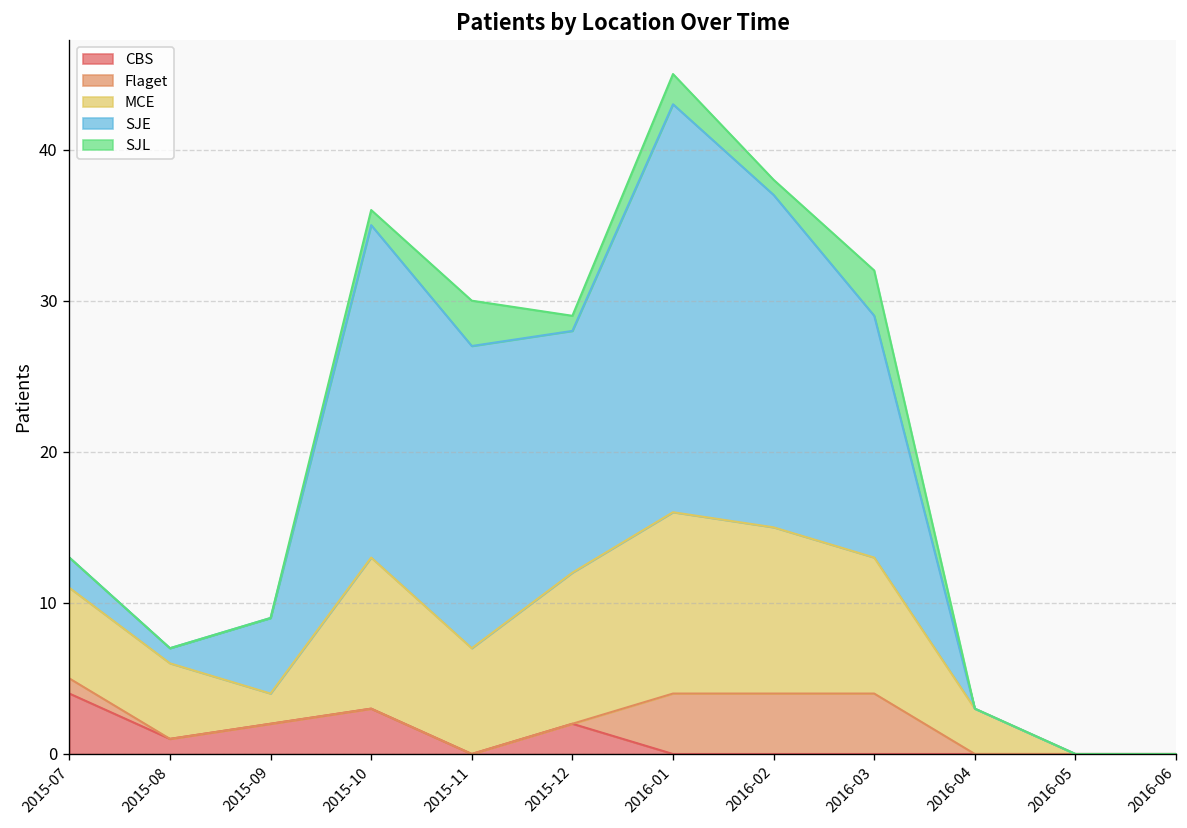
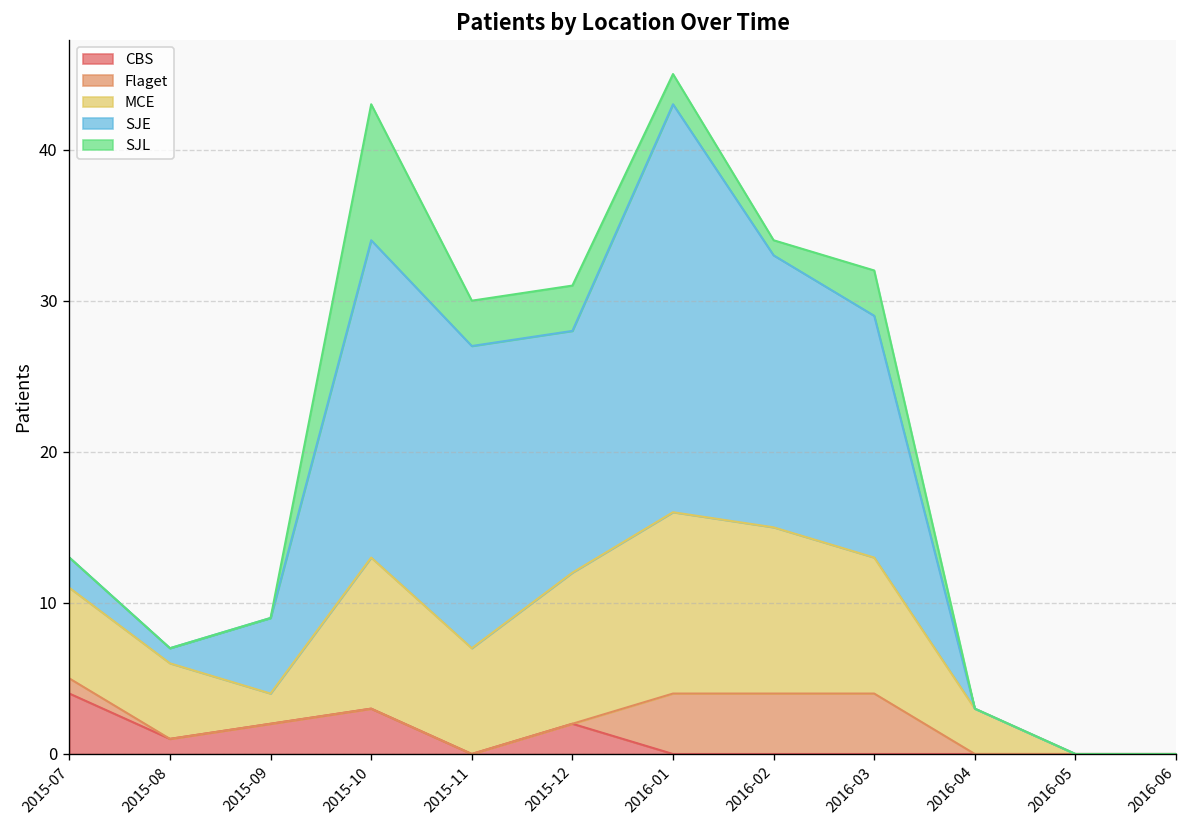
  {
    "MCE": {
      "2015-07": 6,
      "2015-08": 5,
      "2015-09": 2,
      "2015-10": 10,
      "2015-11": 7,
      "2015-12": 10,
      "2016-01": 12,
      "2016-02": 11,
      "2016-03": 9
    },
    "SJE": {
-     "2015-10": 22,
+     "2015-10": 21,
      "2015-11": 20,
      "2015-12": 16,
      "2016-01": 27,
-     "2016-02": 22,
+     "2016-02": 18,
      "2016-03": 16
    },
    "SJL": {
-     "2015-10": 1,
+     "2015-10": 9,
      "2015-11": 3,
-     "2015-12": 1,
+     "2015-12": 3,
      "2016-01": 2,
      "2016-02": 1,
      "2016-03": 3
    }
  }
